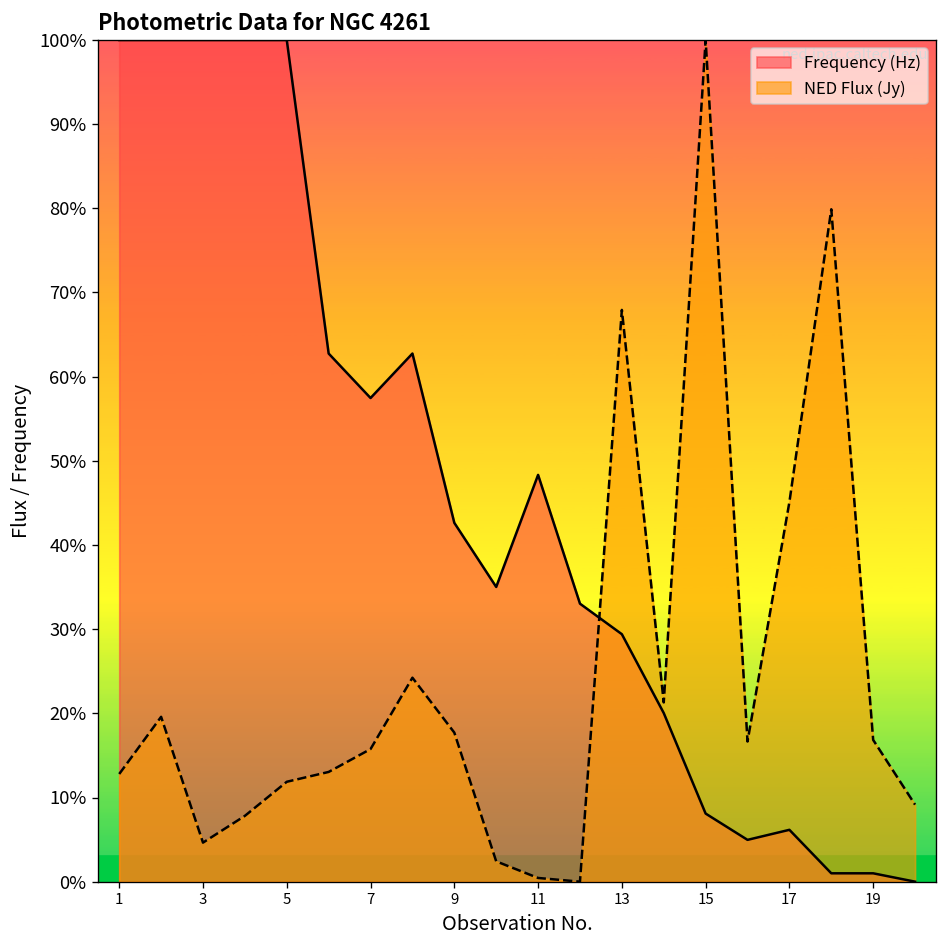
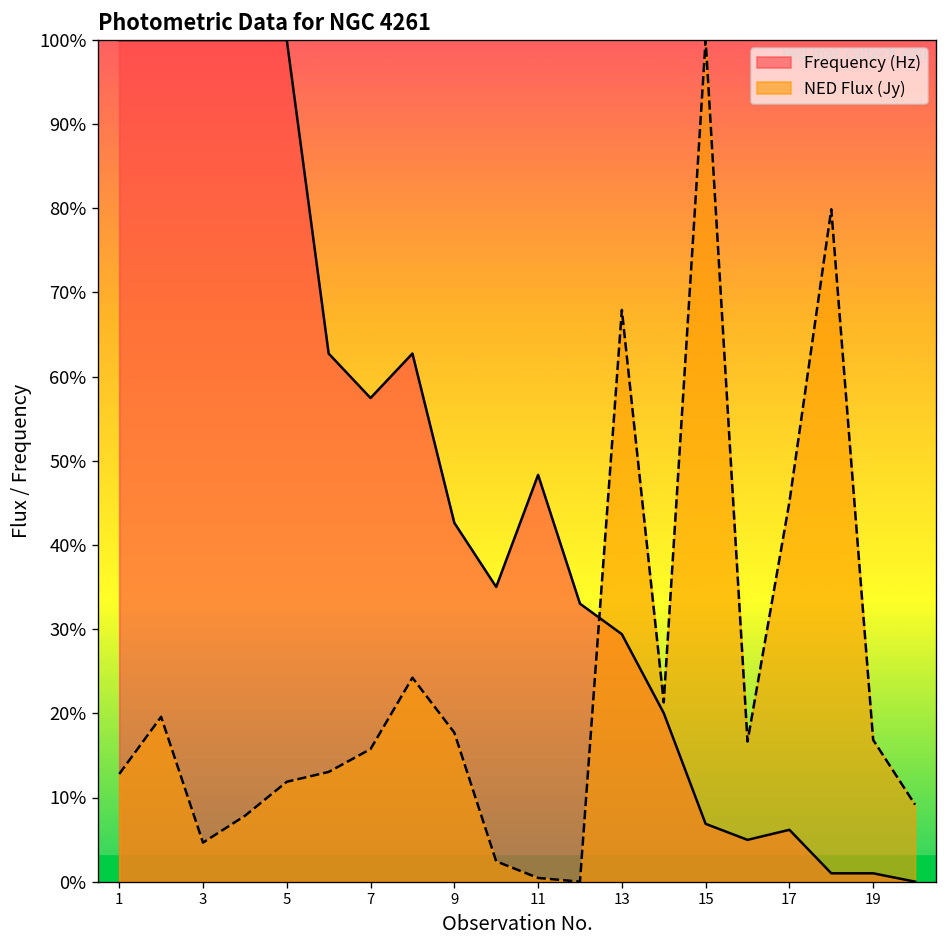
  {
    "Frequency (Hz)": {
      "1": "100%",
      "3": "100%",
      "5": "100%",
      "7": "57%",
      "9": "43%",
      "11": "48%",
      "13": "29%",
-     "15": "8%",
+     "15": "7%",
      "17": "6%"
    },
    "NED Flux (Jy)": {
      "1": "13%",
      "3": "5%",
      "5": "12%",
      "7": "16%",
      "9": "18%",
      "13": "68%",
      "15": "100%",
      "17": "45%",
      "19": "17%"
    }
  }
